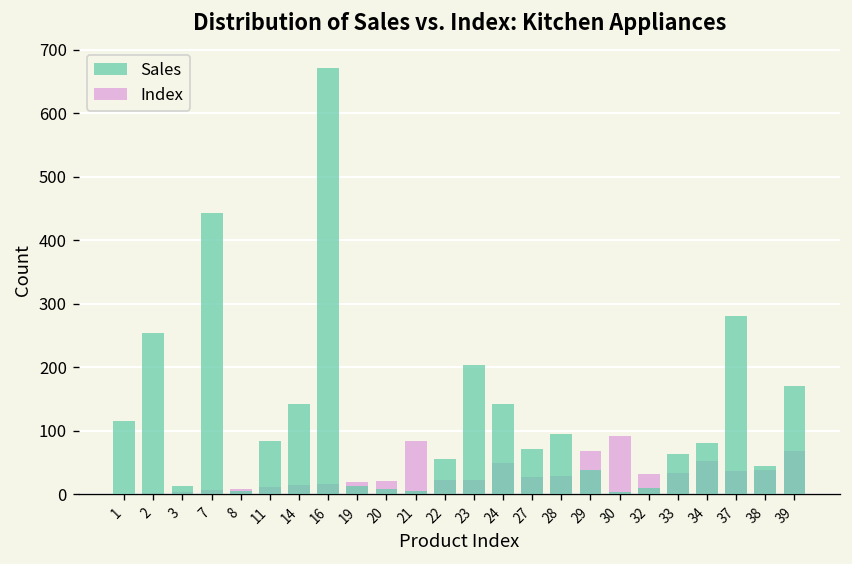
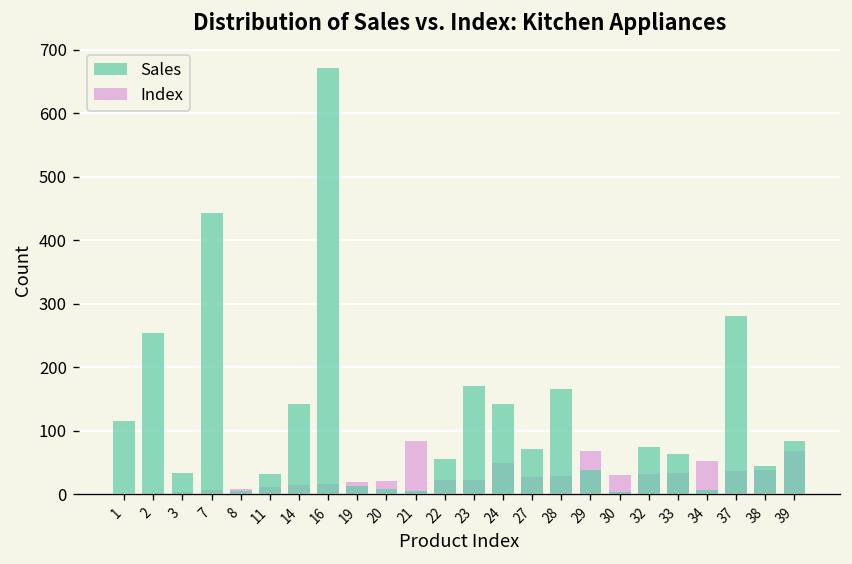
  {
    "Sales": {
      "1": 120,
      "2": 250,
-     "3": 10,
+     "3": 30,
      "7": 440,
      "8": 10,
-     "11": 80,
+     "11": 30,
      "14": 140,
      "16": 670,
      "22": 60,
-     "23": 200,
+     "23": 170,
      "24": 140,
      "27": 70,
-     "28": 90,
-     "32": 10,
+     "28": 170,
+     "32": 70,
      "33": 60,
-     "34": 80,
+     "34": 10,
      "37": 280,
      "38": 40,
-     "39": 170
+     "39": 80
    },
    "Index": {
      "8": 10,
      "19": 20,
      "20": 20,
      "21": 80,
      "29": 70,
-     "30": 90
+     "30": 30
    }
  }
